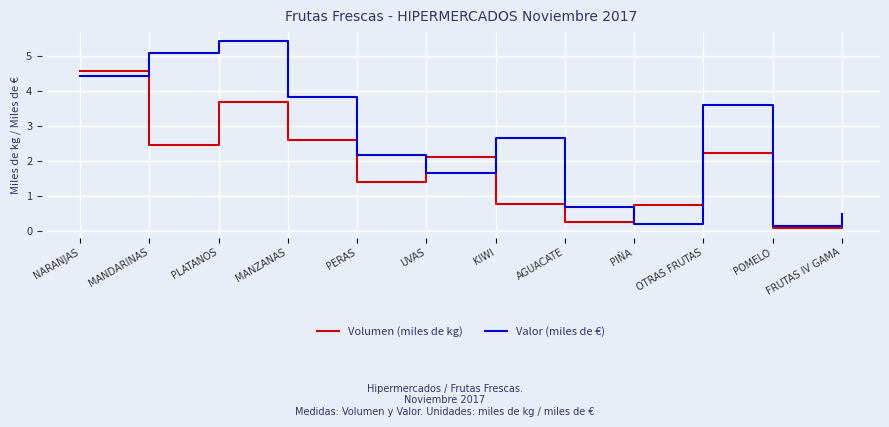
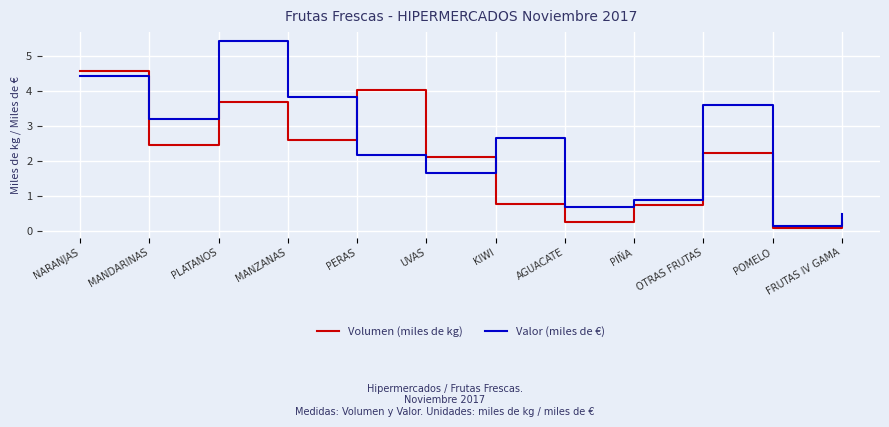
  {
    "Volumen (miles de kg)": {
      "NARANJAS": 4.6,
      "MANDARINAS": 2.5,
      "PLATANOS": 3.7,
      "MANZANAS": 2.6,
-     "PERAS": 1.4,
+     "PERAS": 4.0,
      "UVAS": 2.1,
      "KIWI": 0.8,
      "AGUACATE": 0.3,
      "PIÑA": 0.7,
      "OTRAS FRUTAS": 2.2,
      "FRUTAS IV GAMA": 0.2
    },
    "Valor (miles de €)": {
      "NARANJAS": 4.4,
-     "MANDARINAS": 5.1,
+     "MANDARINAS": 3.2,
      "PLATANOS": 5.4,
      "MANZANAS": 3.8,
      "PERAS": 2.2,
      "UVAS": 1.7,
      "KIWI": 2.6,
      "AGUACATE": 0.7,
-     "PIÑA": 0.2,
+     "PIÑA": 0.9,
      "OTRAS FRUTAS": 3.6,
      "FRUTAS IV GAMA": 0.5
    }
  }
